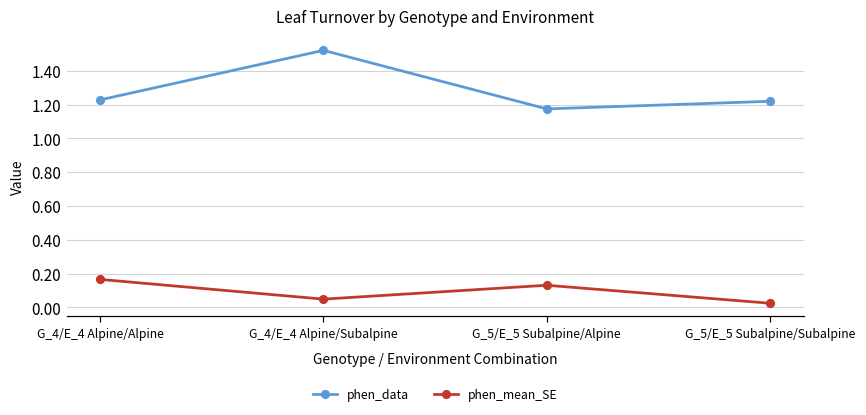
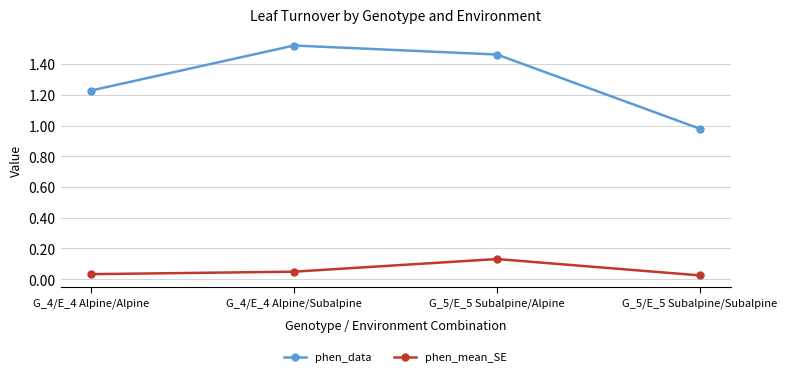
  {
    "phen_data": {
      "G_4/E_4 Alpine/Alpine": 1.23,
      "G_4/E_4 Alpine/Subalpine": 1.52,
-     "G_5/E_5 Subalpine/Alpine": 1.17,
-     "G_5/E_5 Subalpine/Subalpine": 1.22
+     "G_5/E_5 Subalpine/Alpine": 1.46,
+     "G_5/E_5 Subalpine/Subalpine": 0.98
    },
    "phen_mean_SE": {
-     "G_4/E_4 Alpine/Alpine": 0.17,
+     "G_4/E_4 Alpine/Alpine": 0.03,
      "G_4/E_4 Alpine/Subalpine": 0.05,
      "G_5/E_5 Subalpine/Alpine": 0.13,
      "G_5/E_5 Subalpine/Subalpine": 0.02
    }
  }
